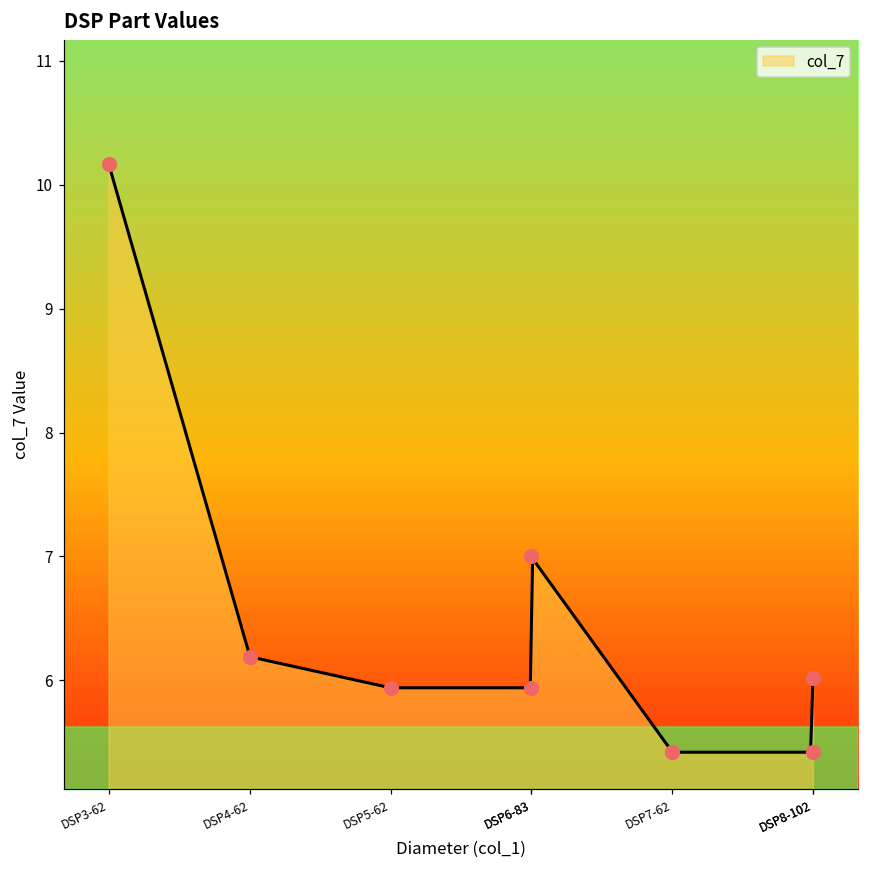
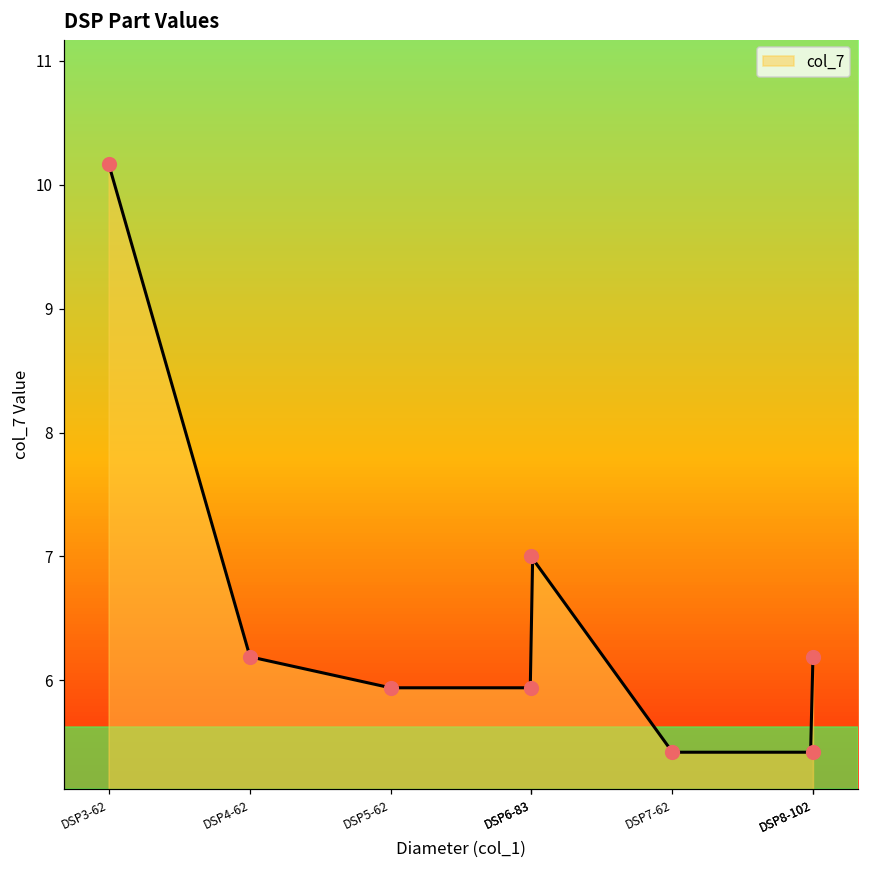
  {
    "col_7": {
-     "DSP8-102": 6.02
+     "DSP8-102": 6.19
    }
  }
